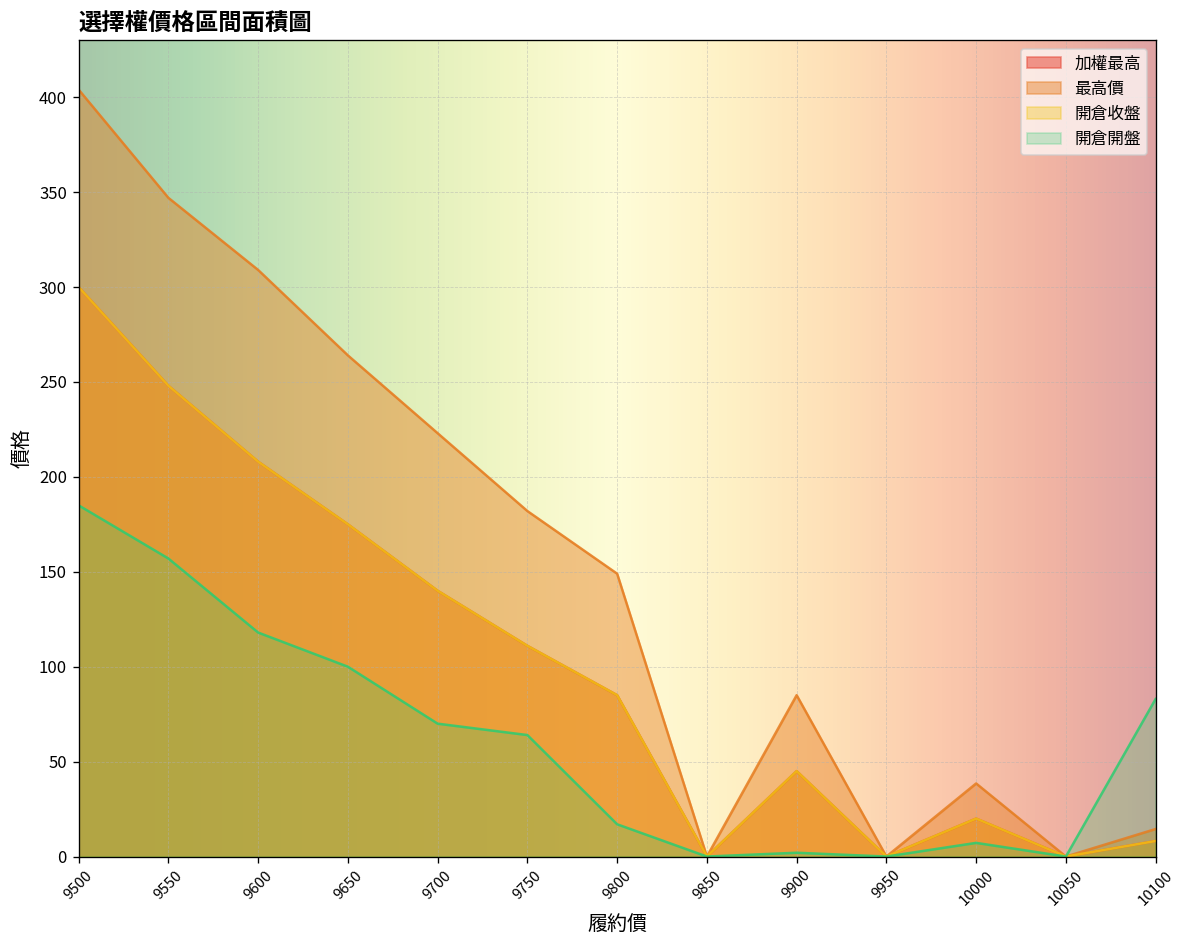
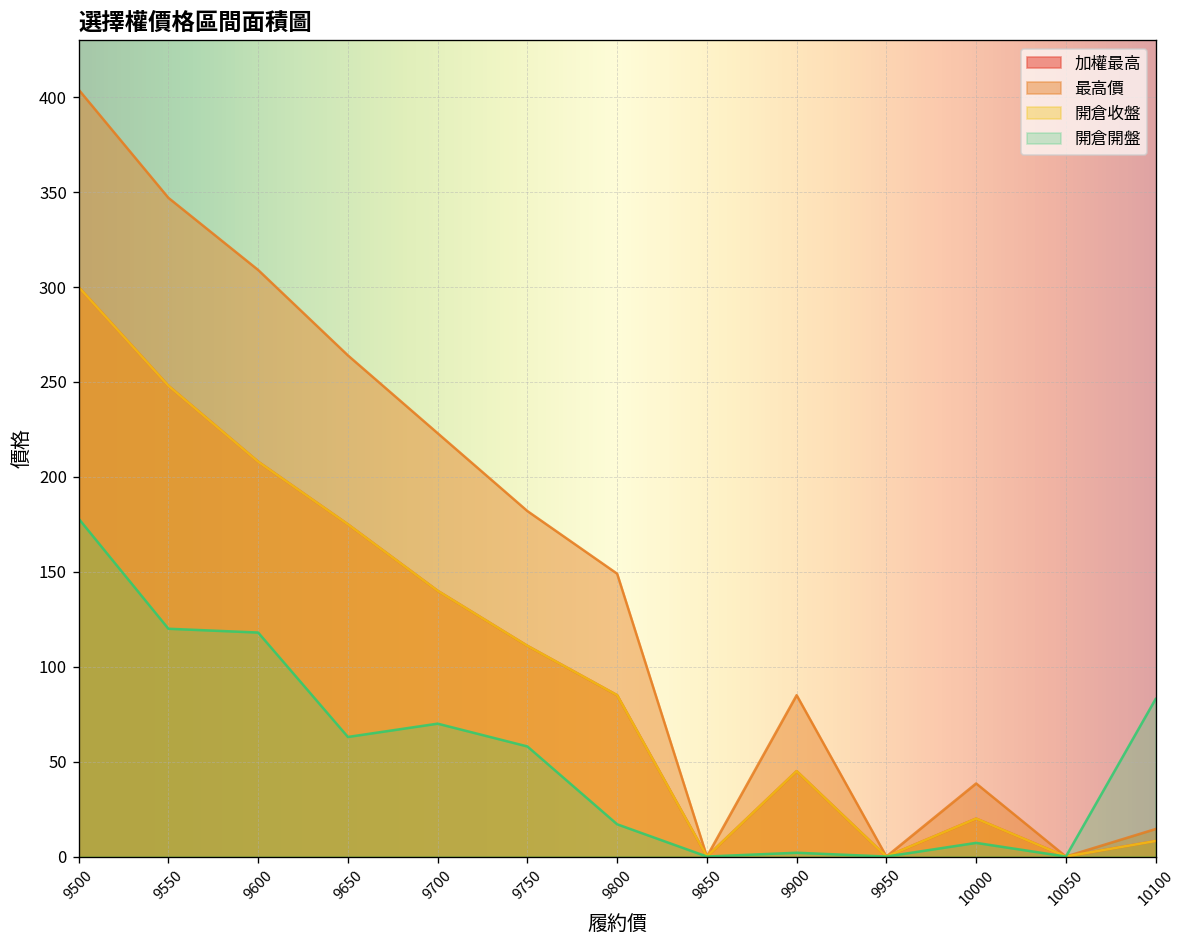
  {
    "開倉開盤": {
-     "9500": 185,
-     "9550": 157,
+     "9500": 178,
+     "9550": 120,
      "9600": 118,
-     "9650": 100,
+     "9650": 63,
      "9700": 70,
-     "9750": 64,
+     "9750": 58,
      "9800": 17,
      "9900": 2,
      "10000": 7,
      "10100": 83
    }
  }
